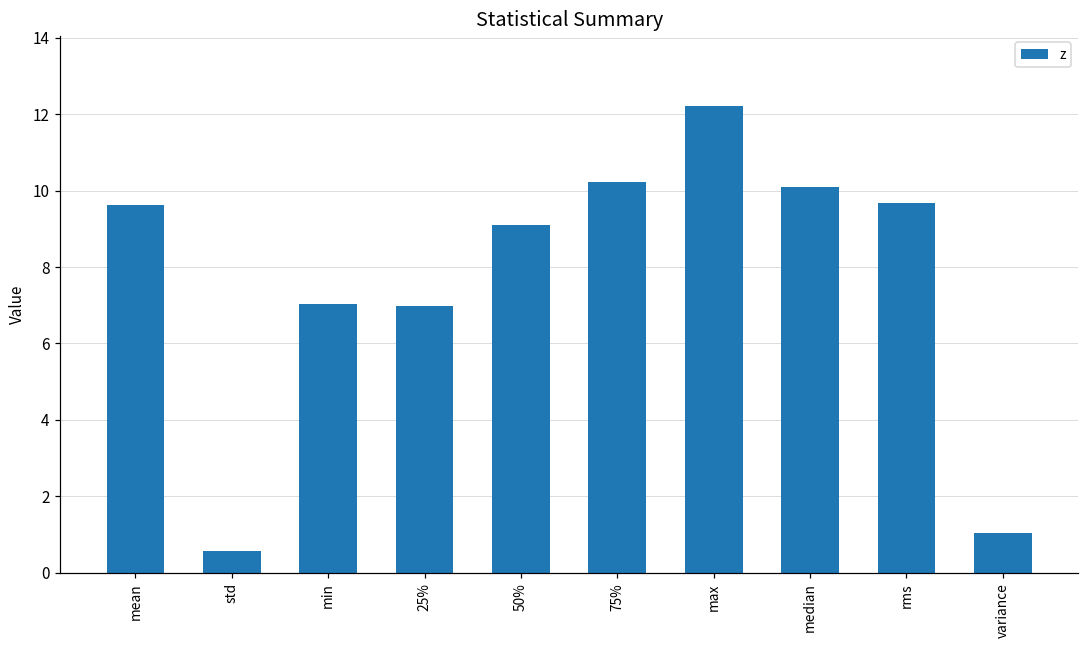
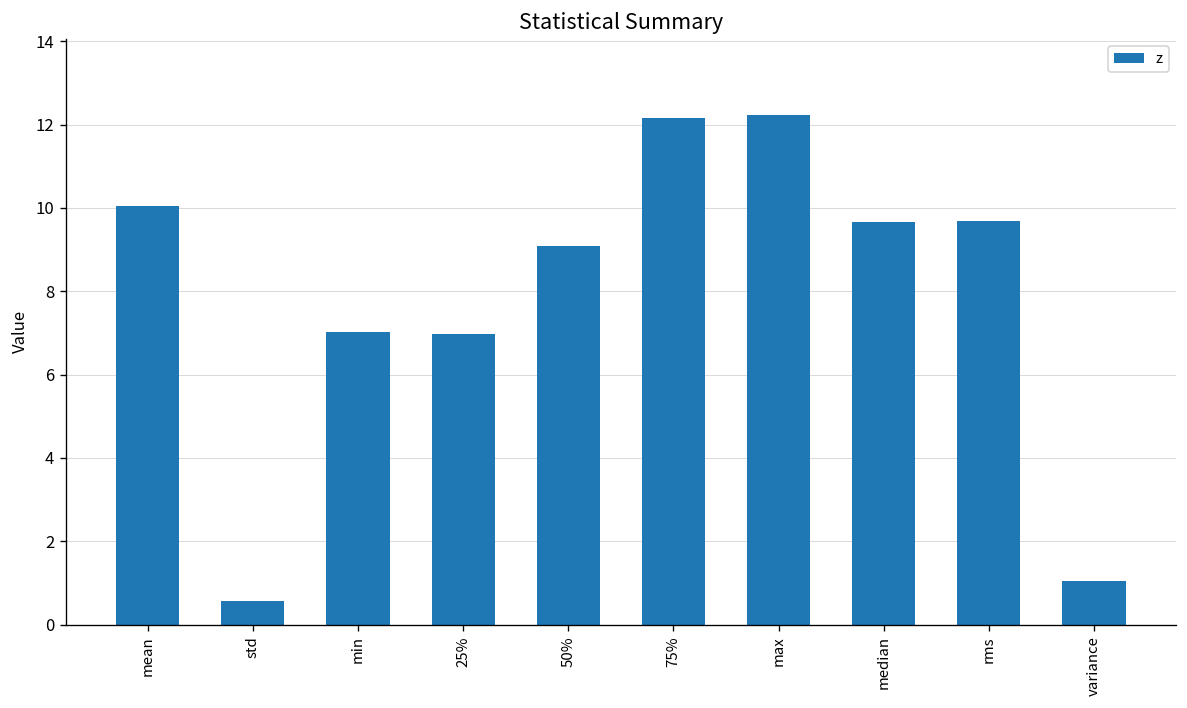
  {
-   "mean": 9.6,
+   "mean": 10.1,
    "std": 0.6,
    "min": 7.0,
    "25%": 7.0,
    "50%": 9.1,
-   "75%": 10.2,
+   "75%": 12.2,
    "max": 12.2,
-   "median": 10.1,
+   "median": 9.7,
    "rms": 9.7,
    "variance": 1.0
  }
